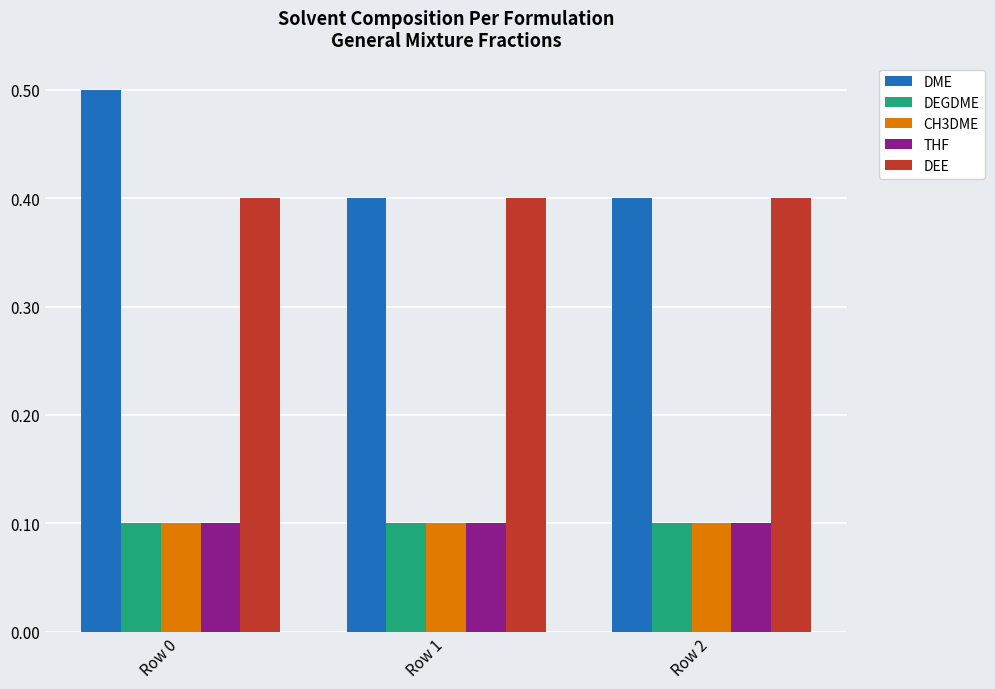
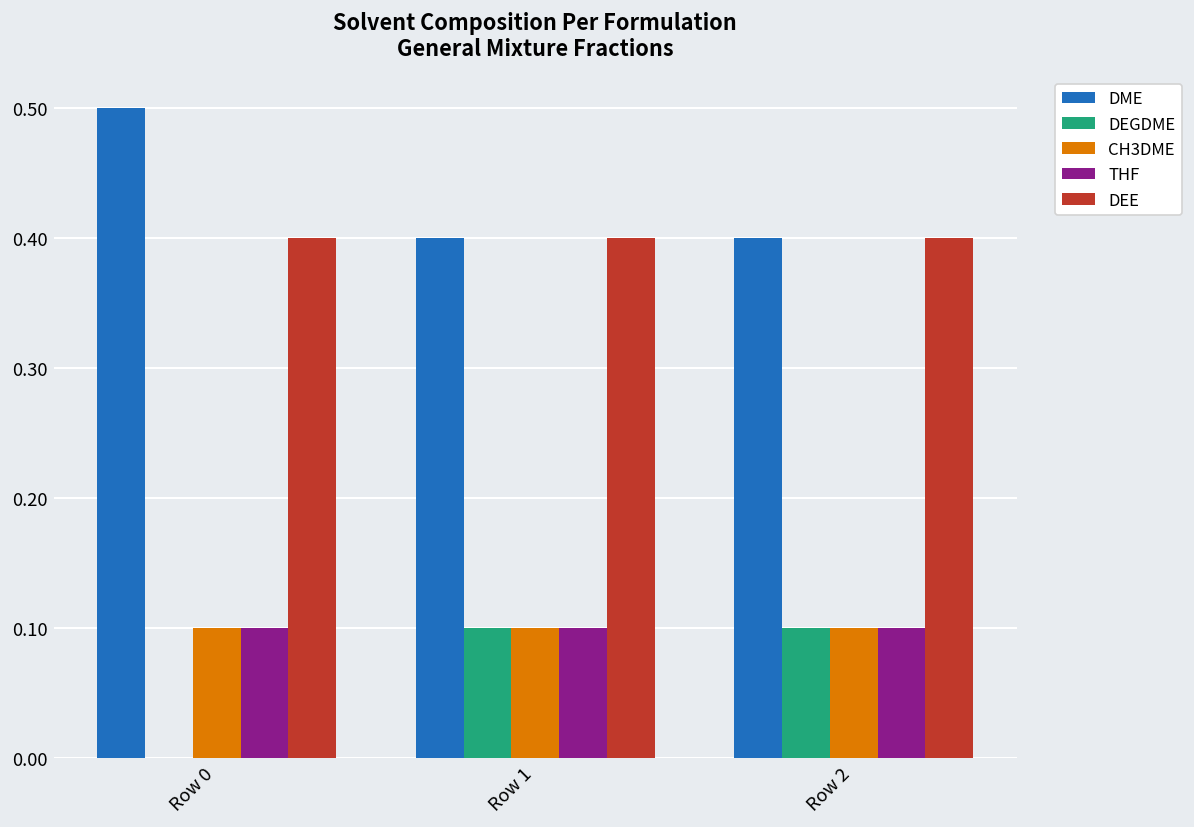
  {
    "DME": {
      "Row 0": 0.5,
      "Row 1": 0.4,
      "Row 2": 0.4
    },
    "DEGDME": {
-     "Row 0": 0.1,
+     "Row 0": 0.0,
      "Row 1": 0.1,
      "Row 2": 0.1
    },
    "CH3DME": {
      "Row 0": 0.1,
      "Row 1": 0.1,
      "Row 2": 0.1
    },
    "THF": {
      "Row 0": 0.1,
      "Row 1": 0.1,
      "Row 2": 0.1
    },
    "DEE": {
      "Row 0": 0.4,
      "Row 1": 0.4,
      "Row 2": 0.4
    }
  }
